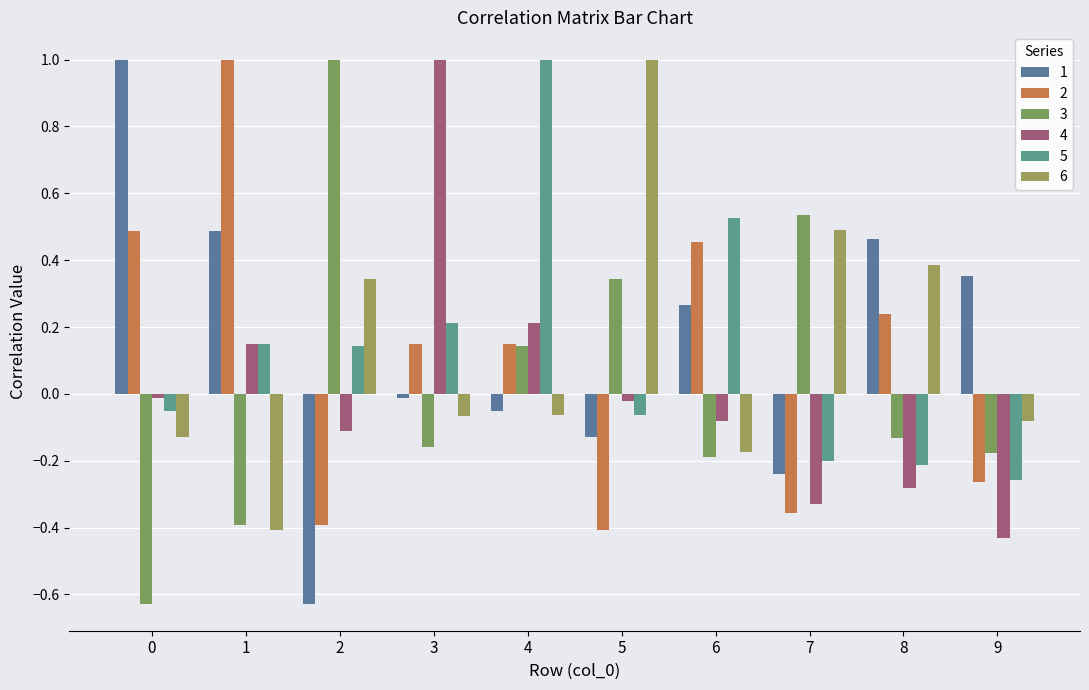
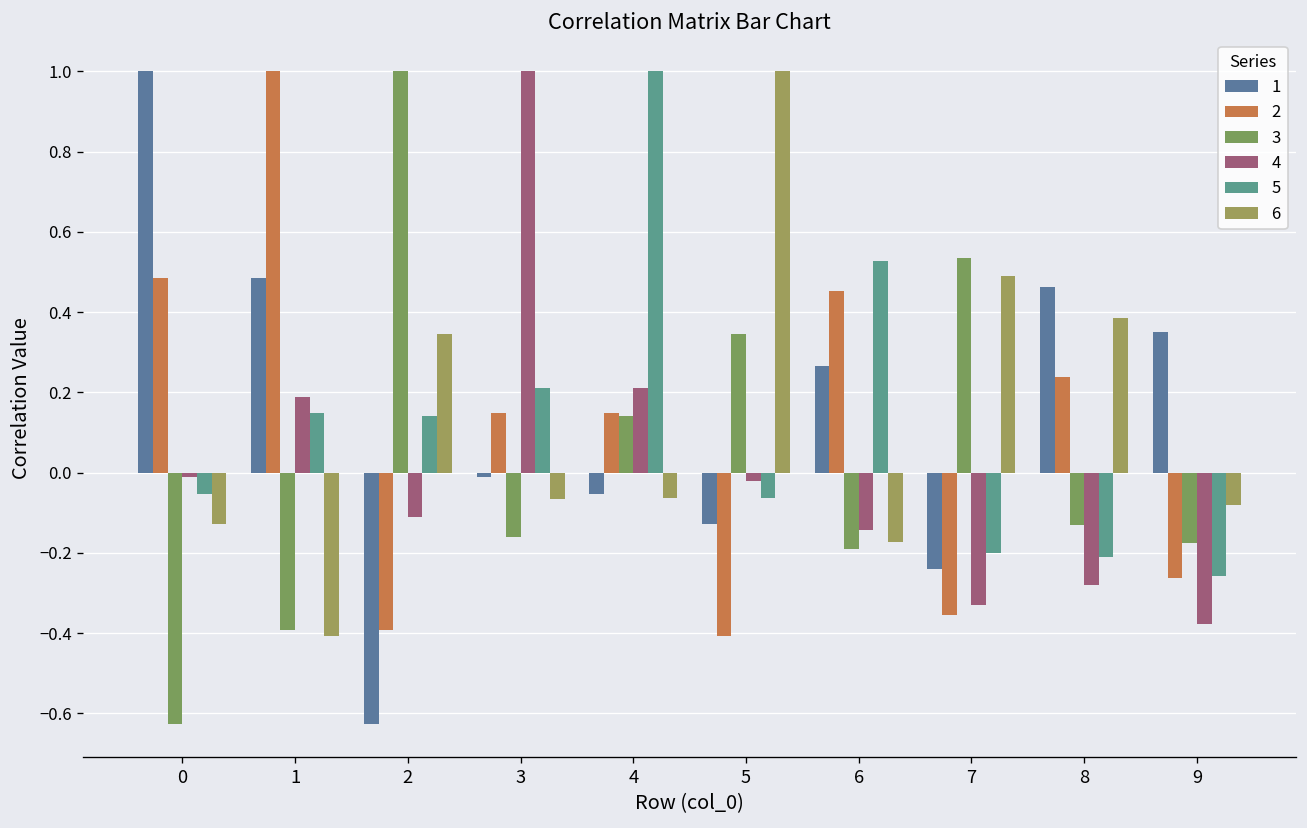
  {
    "4": {
      "0": -0.01,
-     "1": 0.15,
+     "1": 0.19,
      "2": -0.11,
      "3": 1.00,
      "4": 0.21,
      "5": -0.02,
-     "6": -0.08,
+     "6": -0.14,
      "7": -0.33,
      "8": -0.28,
-     "9": -0.43
+     "9": -0.38
    }
  }
